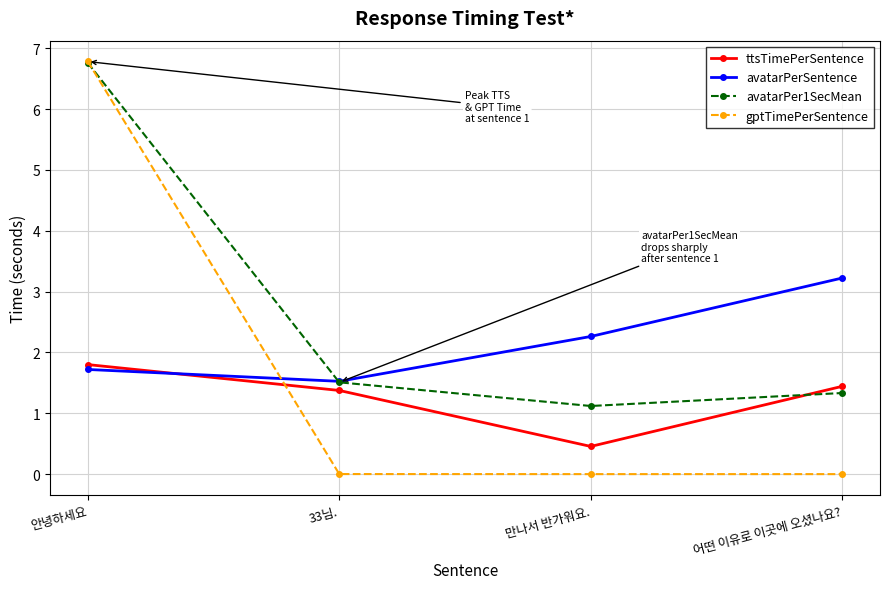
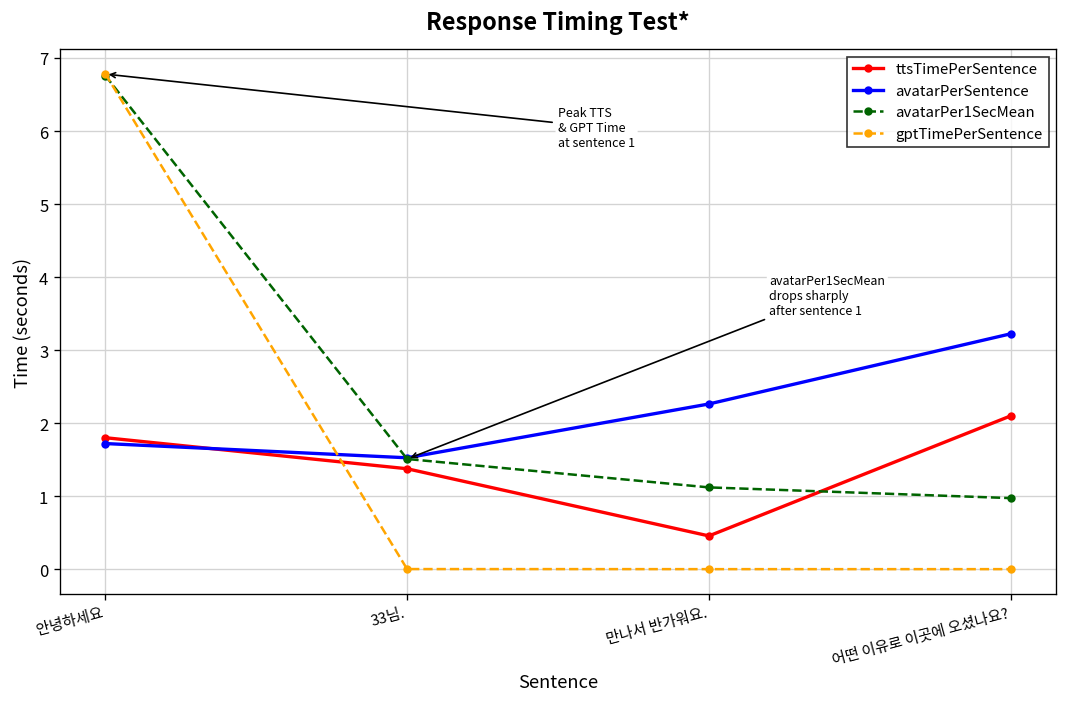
  {
    "ttsTimePerSentence": {
      "안녕하세요": 1.8,
      "33님.": 1.4,
      "만나서 반가워요.": 0.5,
-     "어떤 이유로 이곳에 오셨나요?": 1.4
+     "어떤 이유로 이곳에 오셨나요?": 2.1
    },
    "avatarPerSentence": {
      "안녕하세요": 1.7,
      "어떤 이유로 이곳에 오셨나요?": 3.2
    },
    "avatarPer1SecMean": {
      "만나서 반가워요.": 1.1,
-     "어떤 이유로 이곳에 오셨나요?": 1.3
+     "어떤 이유로 이곳에 오셨나요?": 1.0
    },
    "gptTimePerSentence": {
      "33님.": 0.0,
      "만나서 반가워요.": 0.0,
      "어떤 이유로 이곳에 오셨나요?": 0.0
    }
  }
